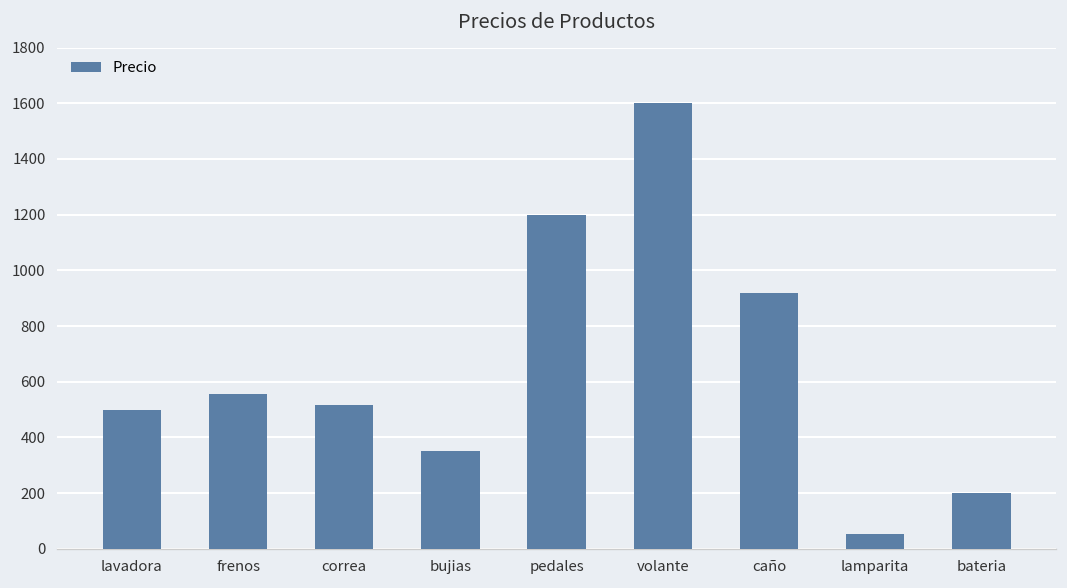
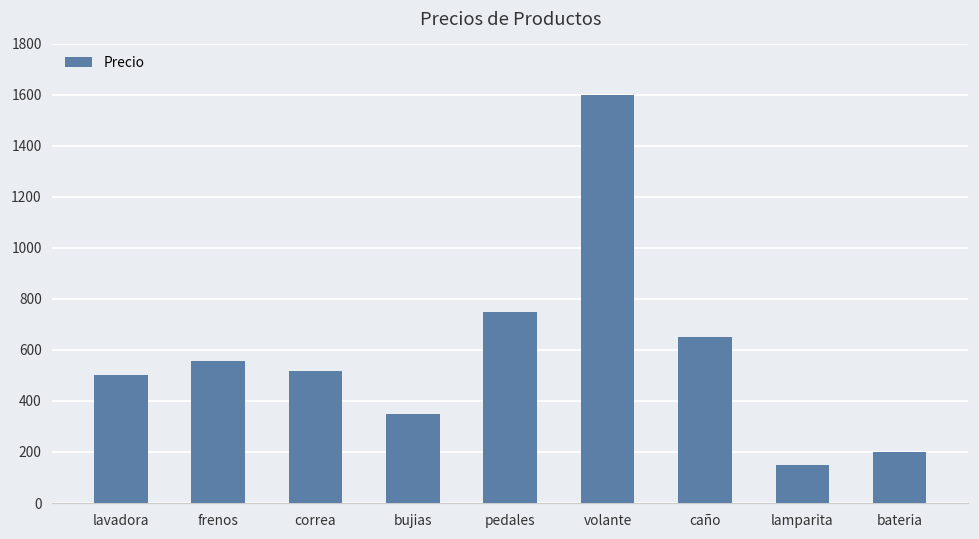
  {
    "lavadora": 500,
    "frenos": 550,
    "correa": 520,
    "bujias": 350,
-   "pedales": 1200,
+   "pedales": 750,
    "volante": 1600,
-   "caño": 920,
-   "lamparita": 50,
+   "caño": 650,
+   "lamparita": 150,
    "bateria": 200
  }
